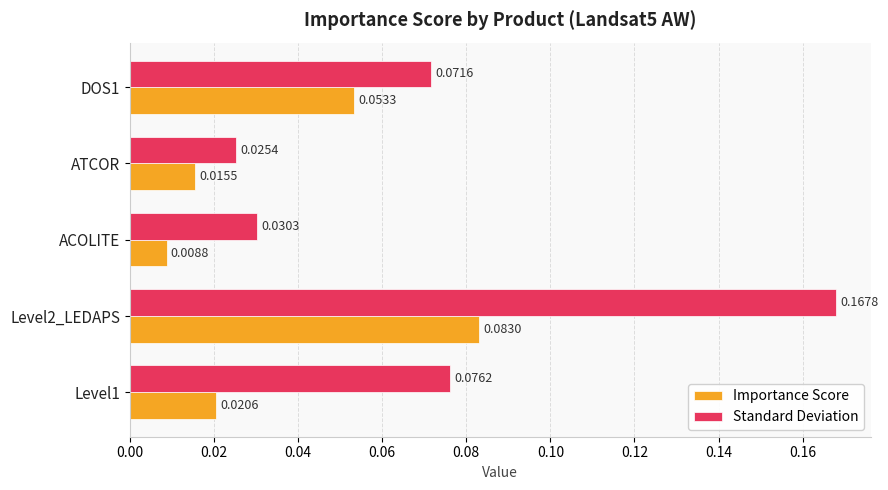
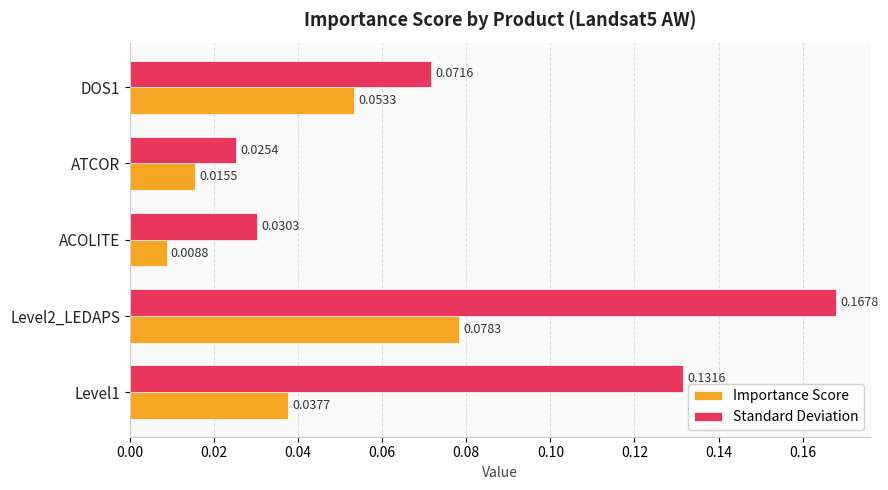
  {
    "Importance Score": {
      "DOS1": 0.0533,
      "ATCOR": 0.0155,
      "ACOLITE": 0.0088,
-     "Level2_LEDAPS": 0.0830,
-     "Level1": 0.0206
+     "Level2_LEDAPS": 0.0783,
+     "Level1": 0.0377
    },
    "Standard Deviation": {
-     "Level1": 0.076
+     "Level1": 0.132
    }
  }
